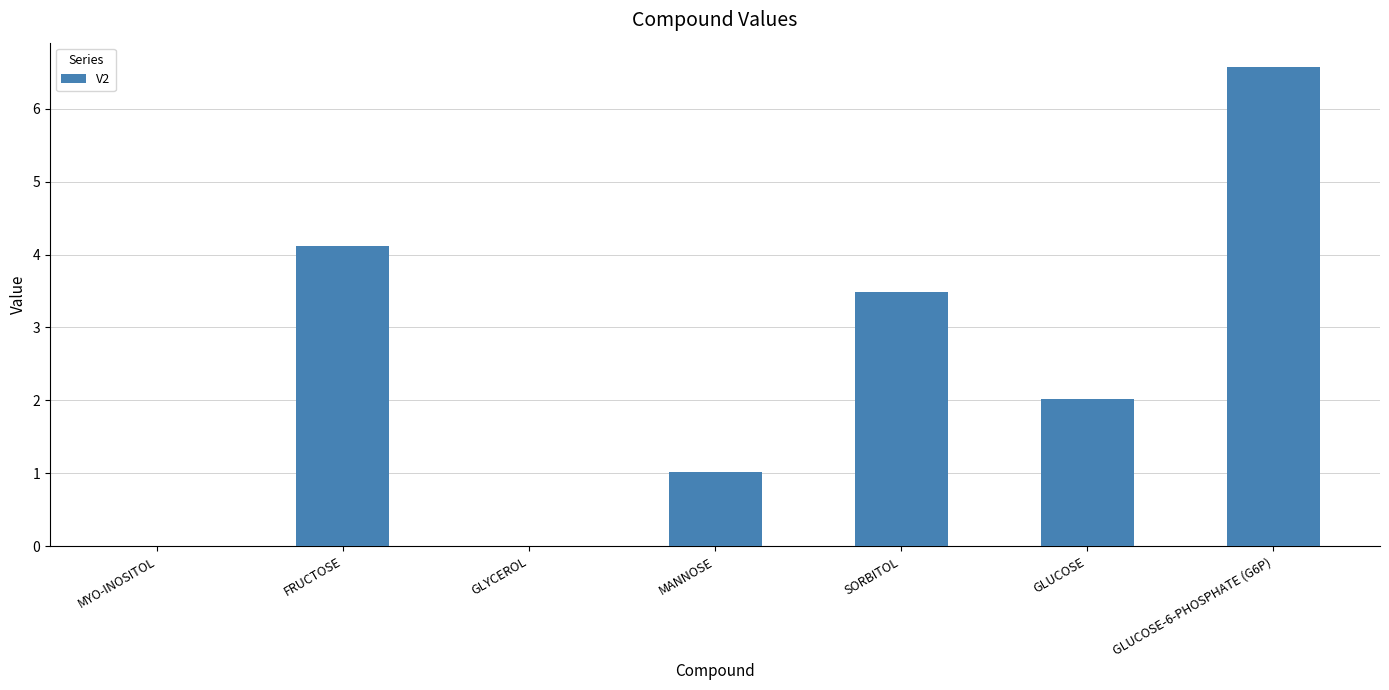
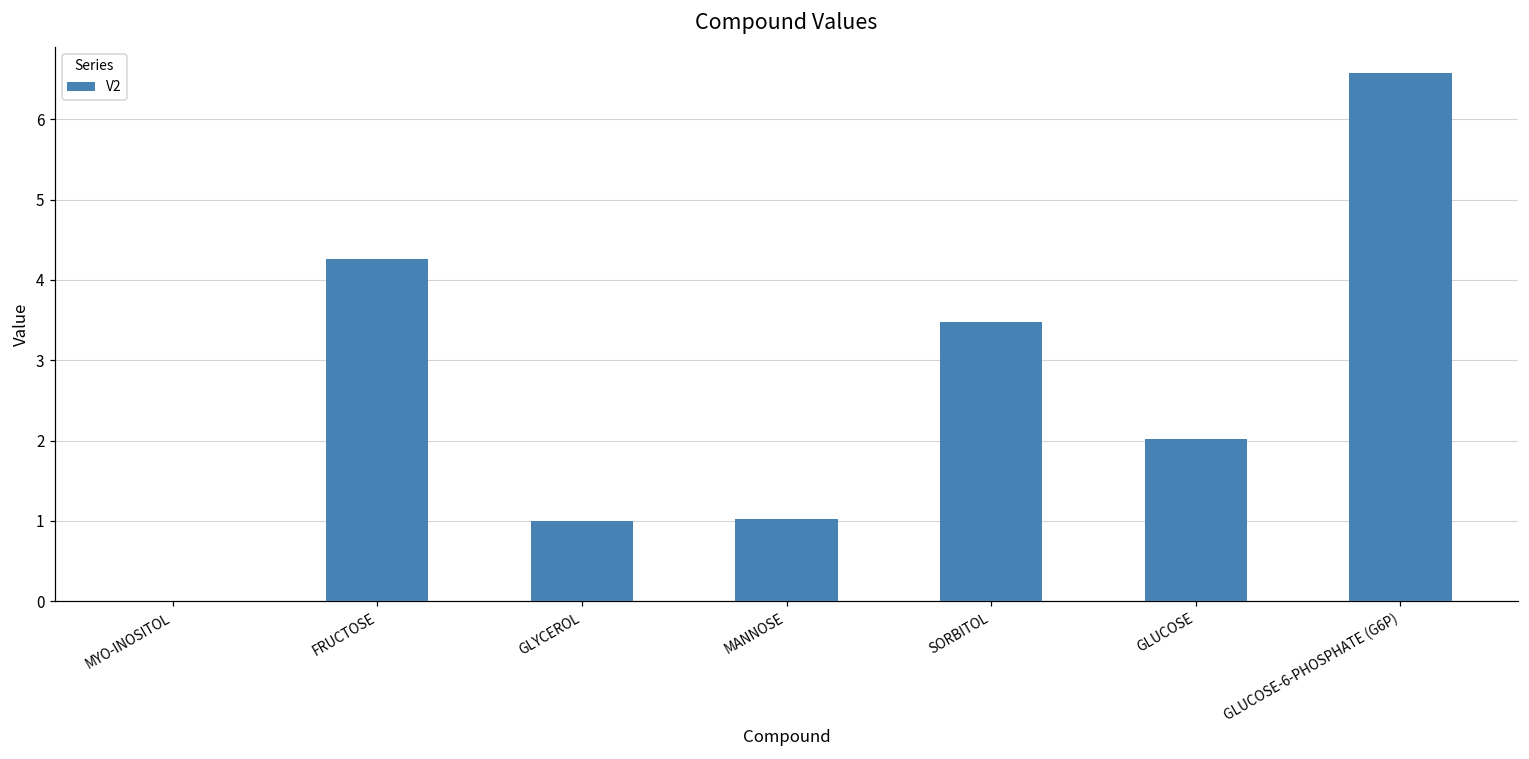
  {
    "MYO-INOSITOL": 0.0,
-   "FRUCTOSE": 4.1,
-   "GLYCEROL": 0,
+   "FRUCTOSE": 4.3,
+   "GLYCEROL": 1,
    "MANNOSE": 1.0,
    "SORBITOL": 3.5,
    "GLUCOSE": 2.0,
    "GLUCOSE-6-PHOSPHATE (G6P)": 6.6
  }
